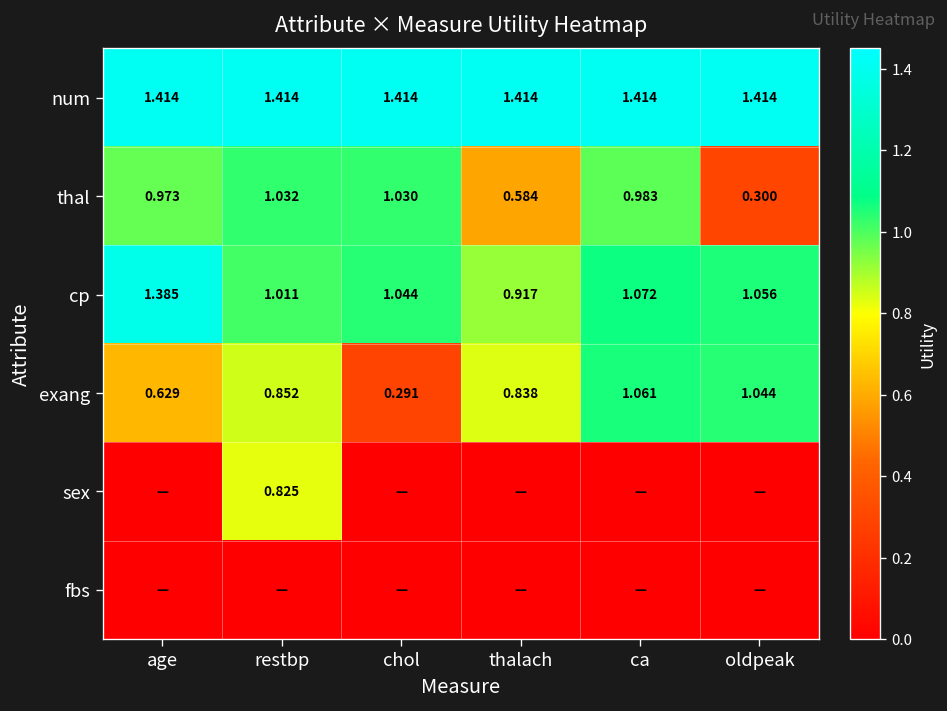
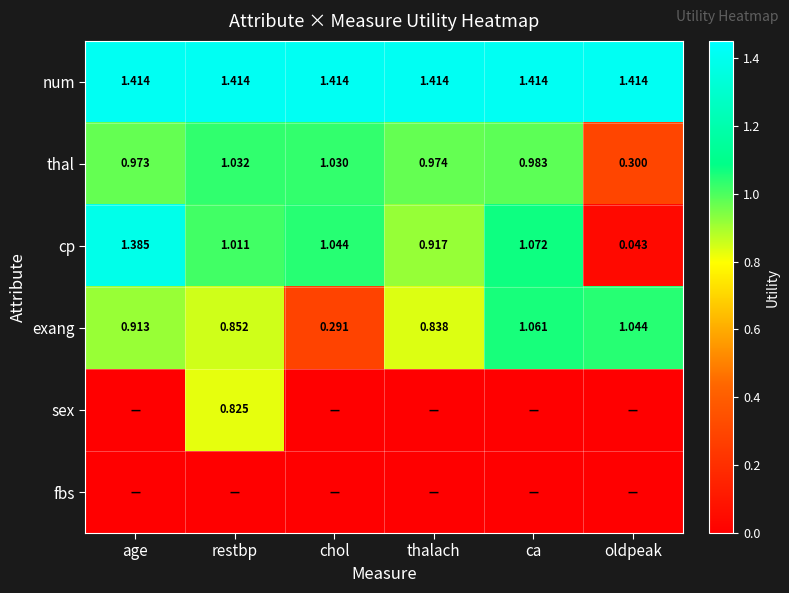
  {
    "num": {
      "age": 1.414,
      "restbp": 1.414,
      "chol": 1.414,
      "thalach": 1.414,
      "ca": 1.414,
      "oldpeak": 1.414
    },
    "thal": {
      "age": 0.973,
      "restbp": 1.032,
      "chol": 1.030,
-     "thalach": 0.584,
+     "thalach": 0.974,
      "ca": 0.983,
      "oldpeak": 0.300
    },
    "cp": {
      "age": 1.385,
      "restbp": 1.011,
      "chol": 1.044,
      "thalach": 0.917,
      "ca": 1.072,
-     "oldpeak": 1.056
+     "oldpeak": 0.043
    },
    "exang": {
-     "age": 0.629,
+     "age": 0.913,
      "restbp": 0.852,
      "chol": 0.291,
      "thalach": 0.838,
      "ca": 1.061,
      "oldpeak": 1.044
    },
    "sex": {
      "restbp": 0.825
    }
  }
